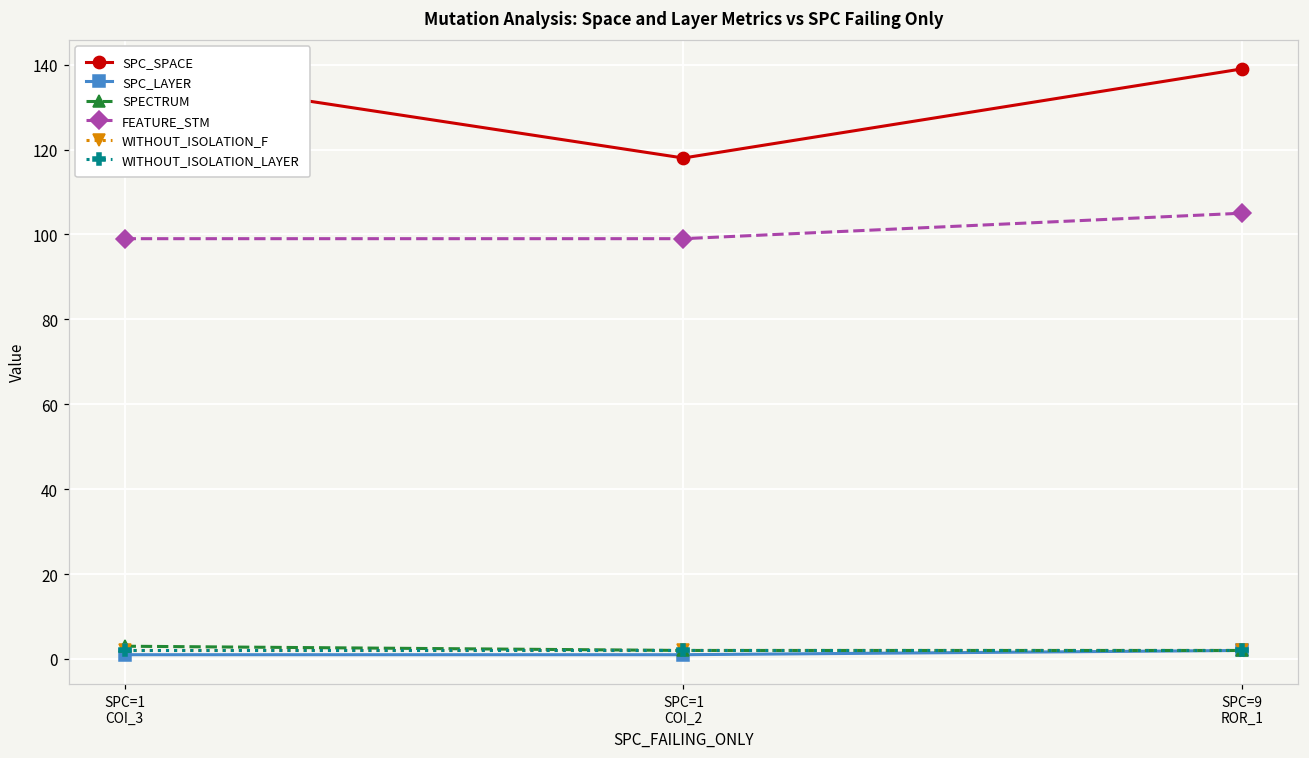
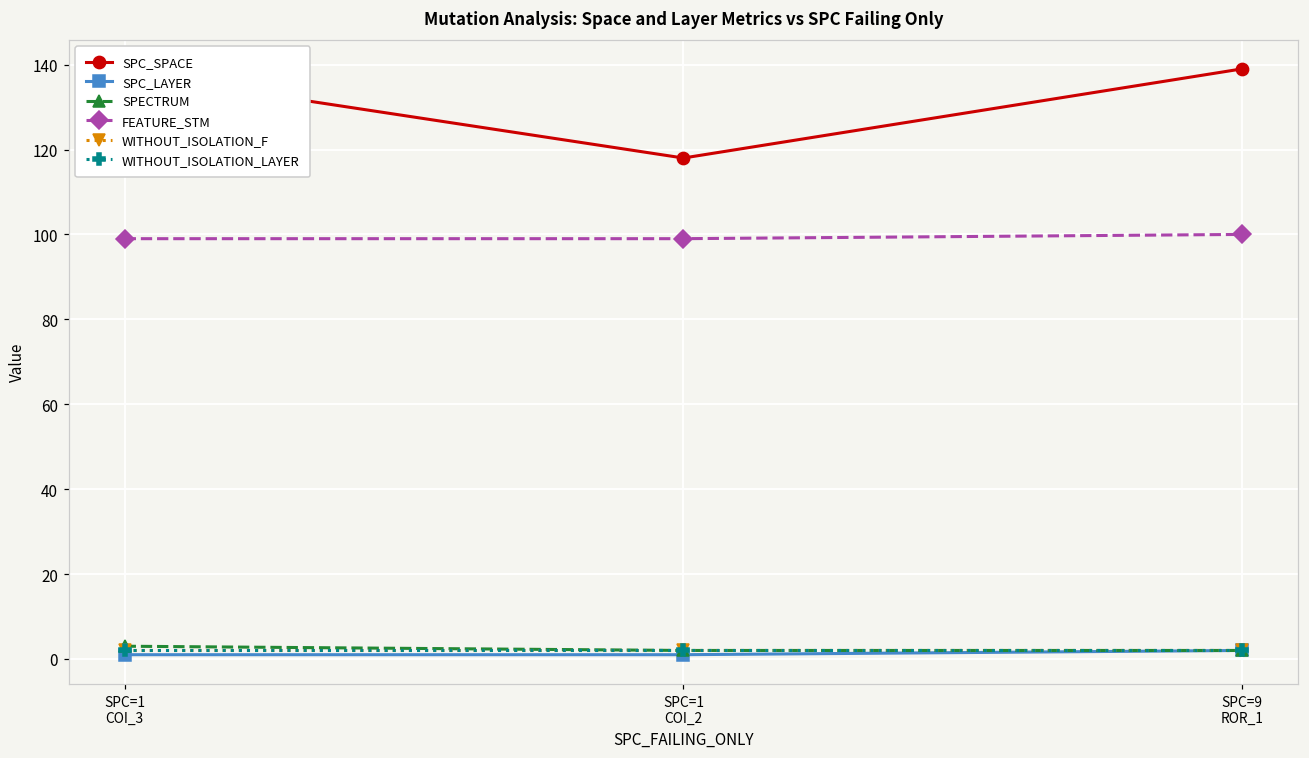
  {
    "SPC_SPACE": {
      "SPC=1 COI_2": 118,
      "SPC=9 ROR_1": 139
    },
    "SPC_LAYER": {
      "SPC=1 COI_3": 1,
      "SPC=1 COI_2": 1
    },
    "SPECTRUM": {
      "SPC=1 COI_3": 3
    },
    "FEATURE_STM": {
      "SPC=1 COI_3": 99,
      "SPC=1 COI_2": 99,
-     "SPC=9 ROR_1": 105
+     "SPC=9 ROR_1": 100
    },
    "WITHOUT_ISOLATION_LAYER": {
      "SPC=1 COI_3": 2
    }
  }
